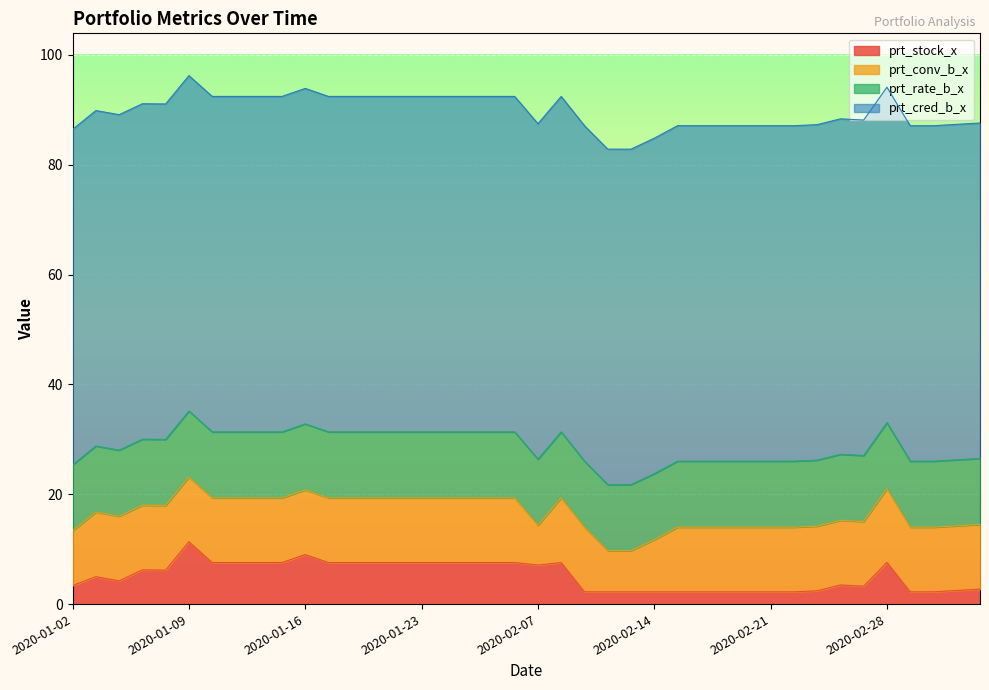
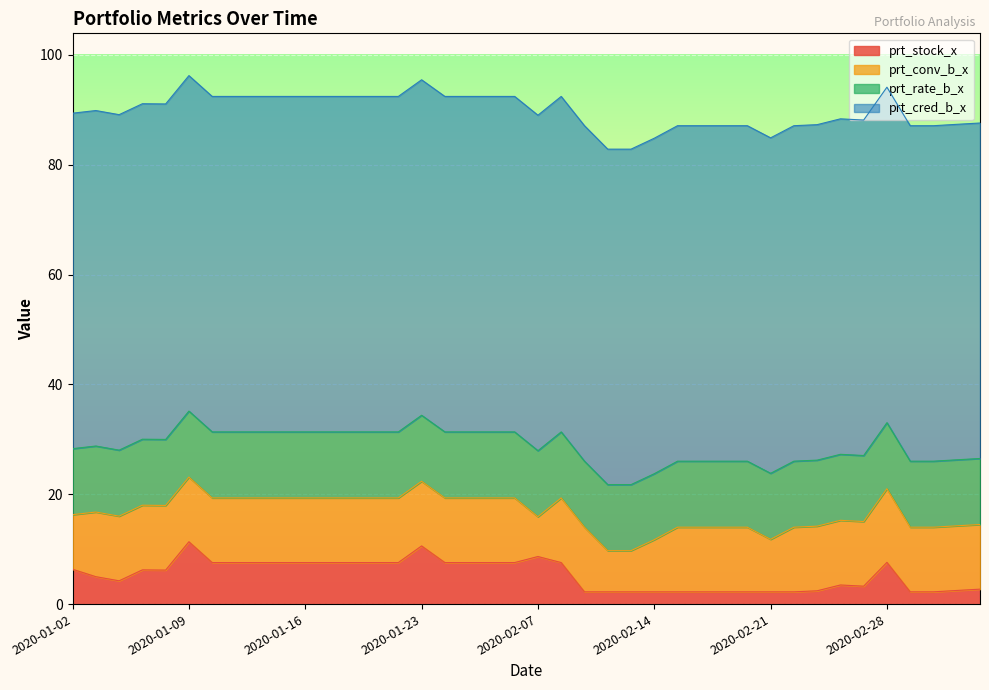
  {
    "prt_stock_x": {
-     "2020-01-02": 3,
+     "2020-01-02": 6,
      "2020-01-09": 11,
-     "2020-01-16": 9,
-     "2020-01-23": 8,
-     "2020-02-07": 7,
+     "2020-01-16": 8,
+     "2020-01-23": 11,
+     "2020-02-07": 9,
      "2020-02-14": 2,
      "2020-02-21": 2,
      "2020-02-28": 8
    },
    "prt_conv_b_x": {
      "2020-01-02": 10,
      "2020-01-09": 12,
      "2020-01-16": 12,
      "2020-01-23": 12,
      "2020-02-07": 7,
      "2020-02-14": 9,
-     "2020-02-21": 12,
+     "2020-02-21": 10,
      "2020-02-28": 13
    },
    "prt_rate_b_x": {
      "2020-01-02": 12,
      "2020-01-09": 12,
      "2020-01-16": 12,
      "2020-01-23": 12,
      "2020-02-07": 12,
      "2020-02-14": 12,
      "2020-02-21": 12,
      "2020-02-28": 12
    },
    "prt_cred_b_x": {
      "2020-01-02": 61,
      "2020-01-09": 61,
      "2020-01-16": 61,
      "2020-01-23": 61,
      "2020-02-07": 61,
      "2020-02-14": 61,
      "2020-02-21": 61
    }
  }
